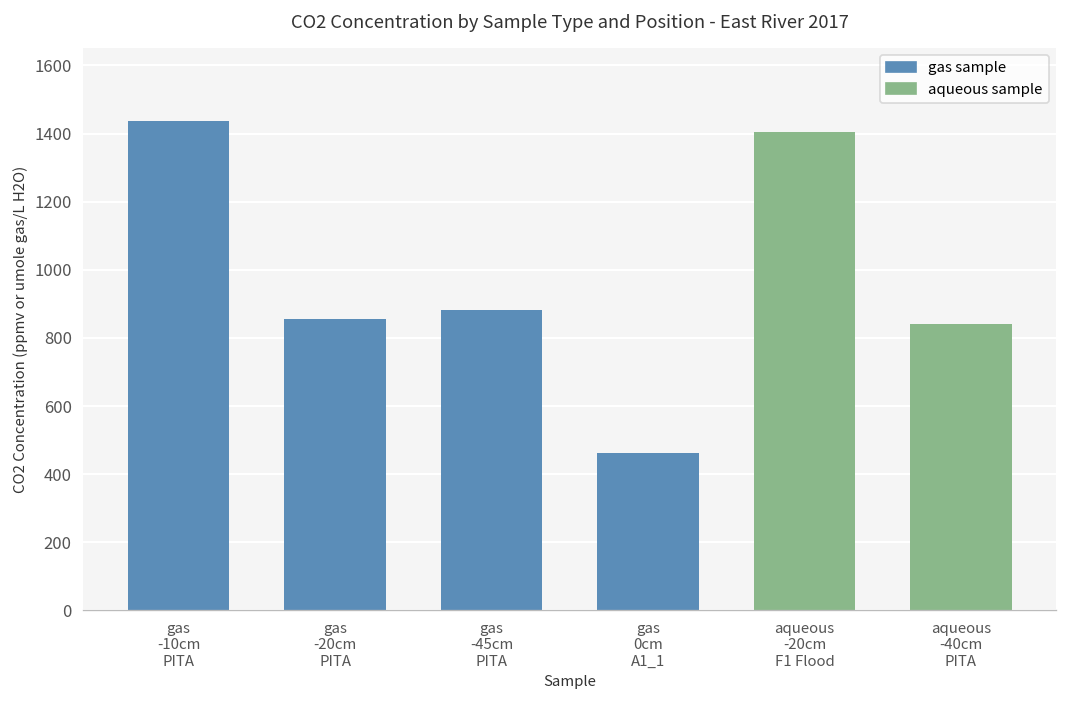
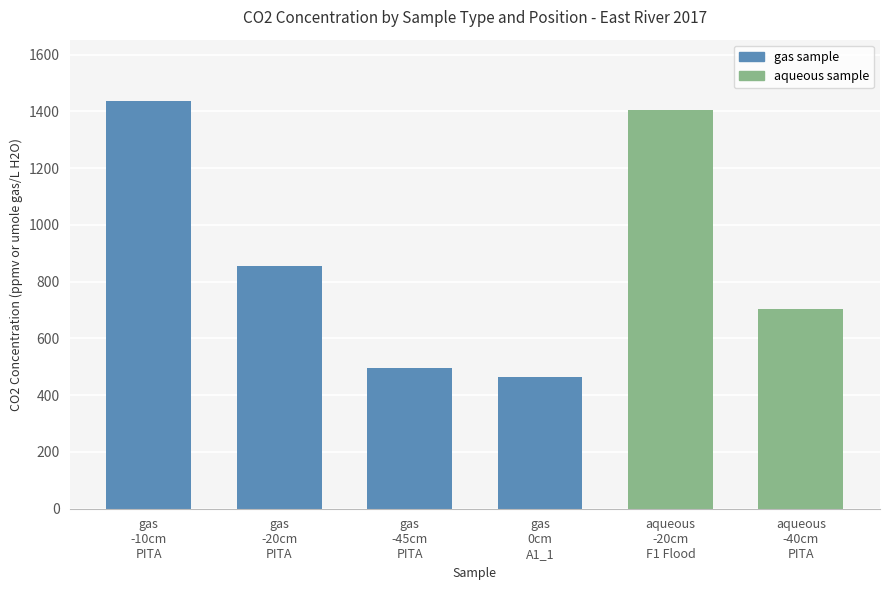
  {
    "gas -10cm PITA": 1440,
    "gas -20cm PITA": 860,
-   "gas -45cm PITA": 880,
+   "gas -45cm PITA": 500,
    "gas 0cm A1_1": 460,
    "aqueous -20cm F1 Flood": 1410,
-   "aqueous -40cm PITA": 840
+   "aqueous -40cm PITA": 700
  }
